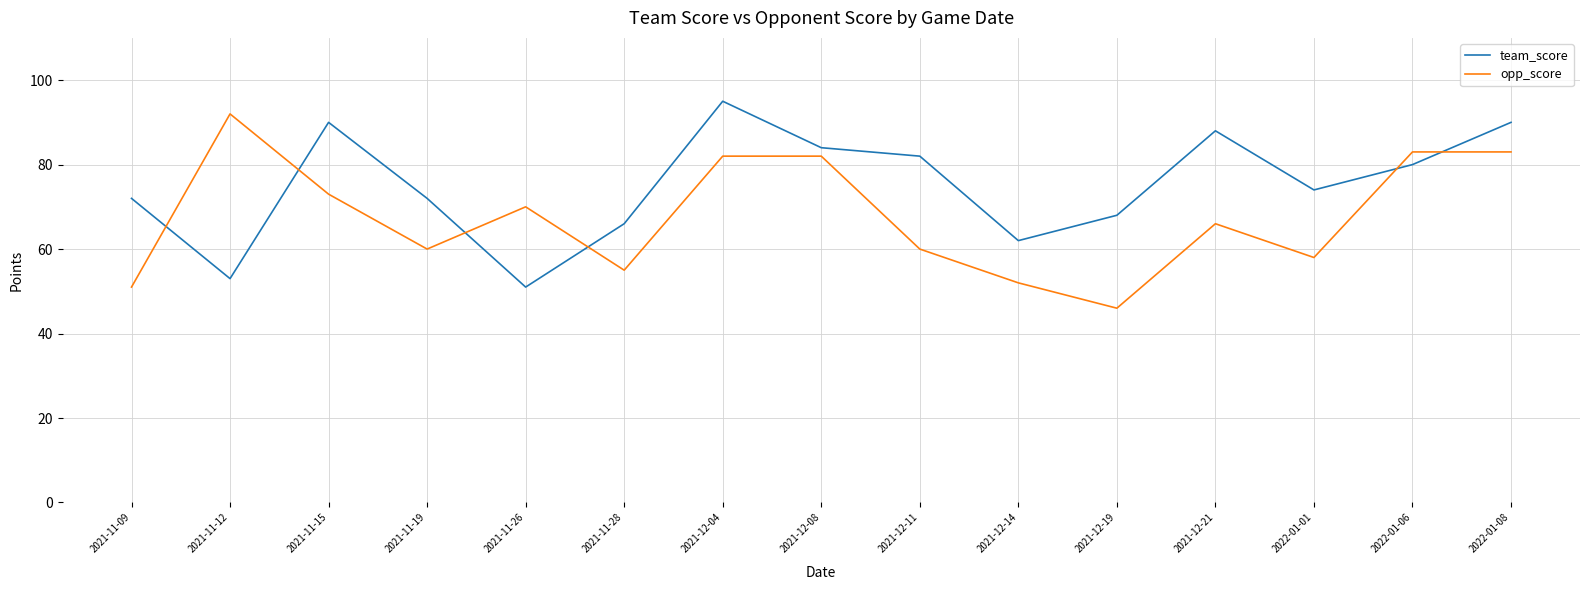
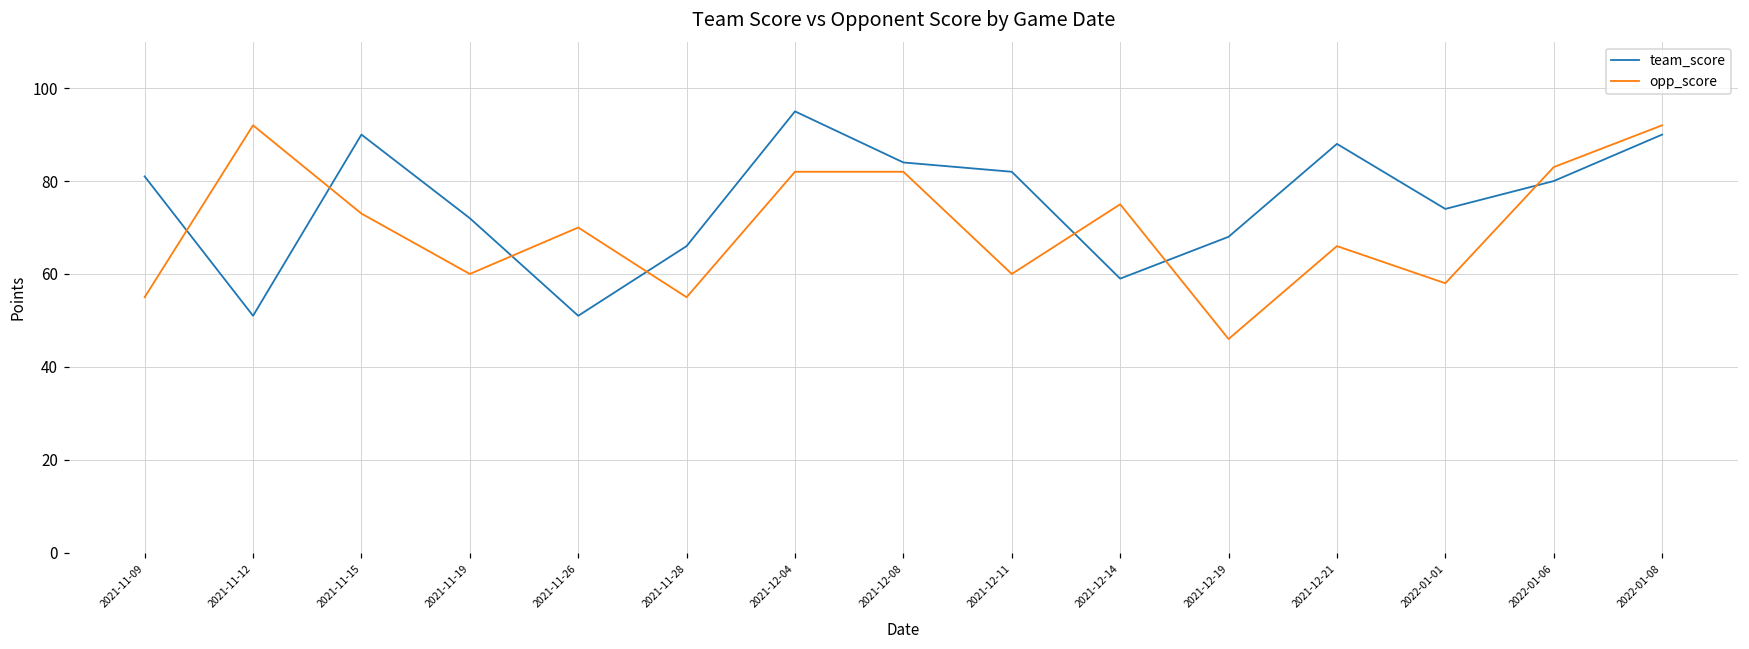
  {
    "team_score": {
-     "2021-11-09": 72,
-     "2021-11-12": 53,
+     "2021-11-09": 81,
+     "2021-11-12": 51,
      "2021-11-15": 90,
      "2021-11-19": 72,
      "2021-11-26": 51,
      "2021-11-28": 66,
      "2021-12-04": 95,
      "2021-12-08": 84,
      "2021-12-11": 82,
-     "2021-12-14": 62,
+     "2021-12-14": 59,
      "2021-12-19": 68,
      "2021-12-21": 88,
      "2022-01-01": 74,
      "2022-01-06": 80,
      "2022-01-08": 90
    },
    "opp_score": {
-     "2021-11-09": 51,
+     "2021-11-09": 55,
      "2021-11-12": 92,
      "2021-11-15": 73,
      "2021-11-19": 60,
      "2021-11-26": 70,
      "2021-11-28": 55,
      "2021-12-04": 82,
      "2021-12-08": 82,
      "2021-12-11": 60,
-     "2021-12-14": 52,
+     "2021-12-14": 75,
      "2021-12-19": 46,
      "2021-12-21": 66,
      "2022-01-01": 58,
      "2022-01-06": 83,
-     "2022-01-08": 83
+     "2022-01-08": 92
    }
  }
